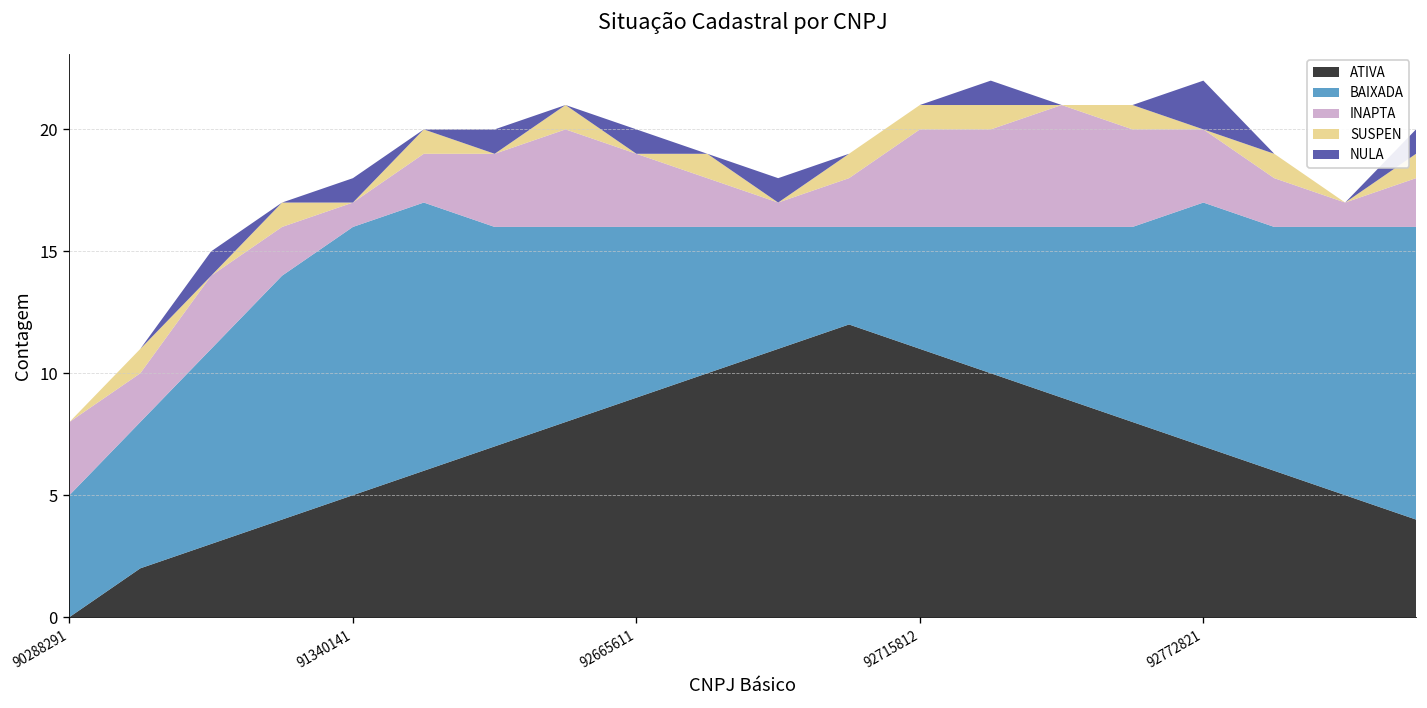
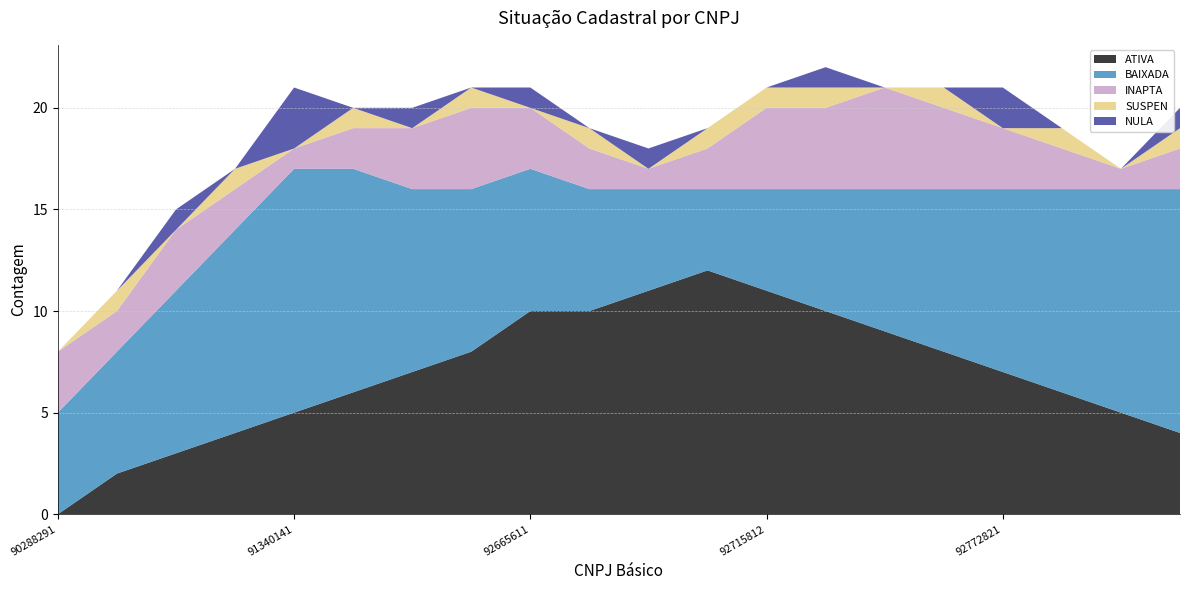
  {
    "ATIVA": {
      "90288291": 0,
      "91340141": 5,
-     "92665611": 9,
+     "92665611": 10,
      "92715812": 11,
      "92772821": 7
    },
    "BAIXADA": {
      "90288291": 5,
-     "91340141": 11,
+     "91340141": 12,
      "92665611": 7,
      "92715812": 5,
-     "92772821": 10
+     "92772821": 9
    },
    "INAPTA": {
      "92715812": 4
    },
    "NULA": {
-     "91340141": 1,
+     "91340141": 3,
      "92665611": 1,
      "92772821": 2
    }
  }
